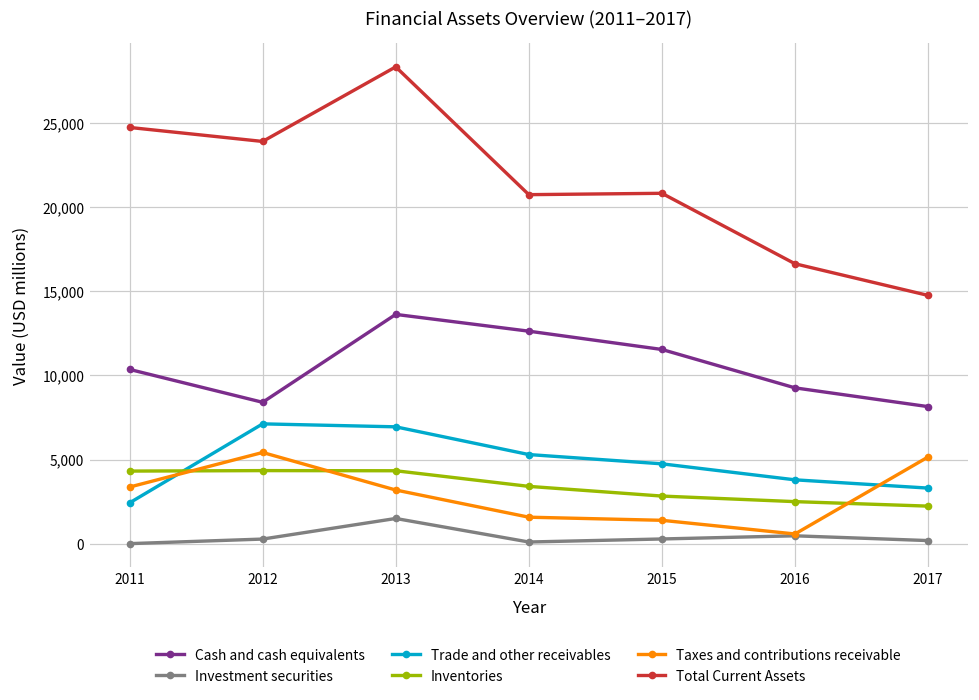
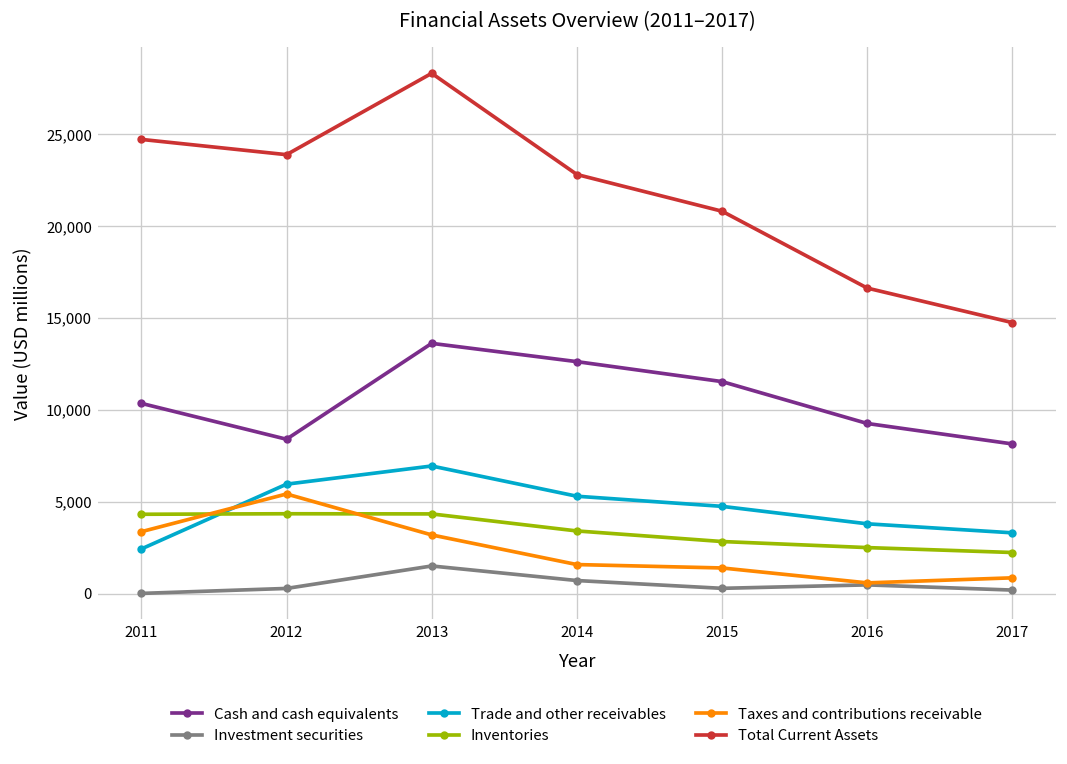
  {
    "Cash and cash equivalents": {
      "2011": "10,400",
      "2012": "8,400",
      "2013": "13,600",
      "2014": "12,600",
      "2015": "11,500",
      "2016": "9,300",
      "2017": "8,100"
    },
    "Investment securities": {
      "2011": "0",
      "2012": "300",
      "2013": "1,500",
-     "2014": "100",
+     "2014": "700",
      "2015": "300",
      "2017": "200"
    },
    "Trade and other receivables": {
      "2011": "2,400",
-     "2012": "7,100",
+     "2012": "6,000",
      "2013": "6,900",
      "2014": "5,300",
      "2015": "4,700",
      "2016": "3,800",
      "2017": "3,300"
    },
    "Inventories": {
      "2011": "4,300",
      "2012": "4,300",
      "2013": "4,300",
      "2014": "3,400",
      "2015": "2,800",
      "2016": "2,500",
      "2017": "2,200"
    },
    "Taxes and contributions receivable": {
      "2011": "3,400",
      "2012": "5,400",
      "2013": "3,200",
      "2014": "1,600",
      "2015": "1,400",
-     "2017": "5,200"
+     "2017": "900"
    },
    "Total Current Assets": {
      "2011": "24,700",
      "2012": "23,900",
      "2013": "28,300",
-     "2014": "20,700",
+     "2014": "22,800",
      "2015": "20,800",
      "2016": "16,600",
      "2017": "14,700"
    }
  }
